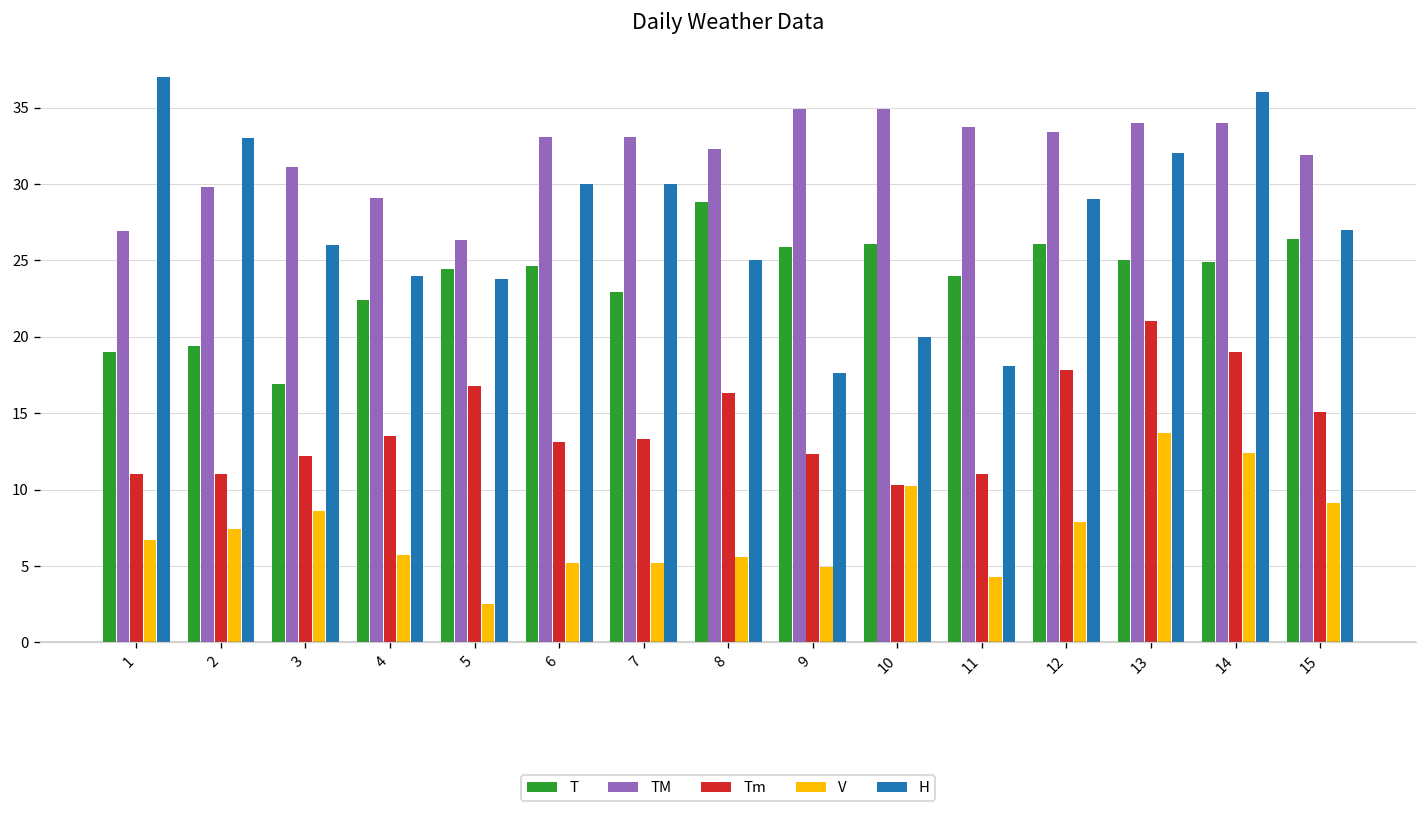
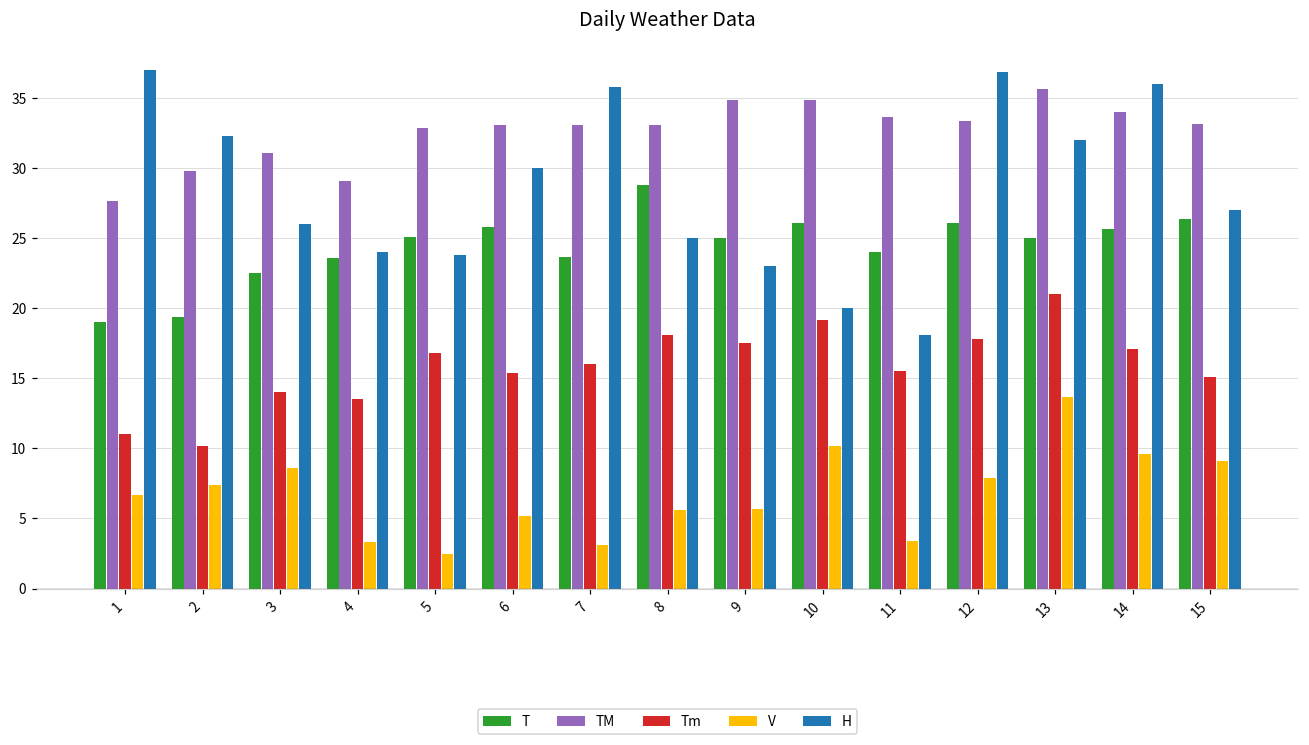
  {
    "T": {
      "1": 19.0,
      "2": 19.4,
-     "3": 16.9,
-     "4": 22.4,
-     "5": 24.4,
-     "6": 24.6,
-     "7": 22.9,
+     "3": 22.5,
+     "4": 23.6,
+     "5": 25.1,
+     "6": 25.8,
+     "7": 23.7,
      "8": 28.8,
-     "9": 25.9,
+     "9": 25.0,
      "10": 26.1,
      "11": 24.0,
      "12": 26.1,
      "13": 25.0,
-     "14": 24.9,
+     "14": 25.7,
      "15": 26.4
    },
    "TM": {
-     "1": 26.9,
+     "1": 27.7,
      "2": 29.8,
      "3": 31.1,
      "4": 29.1,
-     "5": 26.3,
+     "5": 32.9,
      "6": 33.1,
      "7": 33.1,
-     "8": 32.3,
+     "8": 33.1,
      "9": 34.9,
      "10": 34.9,
      "11": 33.7,
      "12": 33.4,
-     "13": 34.0,
+     "13": 35.7,
      "14": 34.0,
-     "15": 31.9
+     "15": 33.2
    },
    "Tm": {
      "1": 11.0,
-     "2": 11.0,
-     "3": 12.2,
+     "2": 10.2,
+     "3": 14.0,
      "4": 13.5,
      "5": 16.8,
-     "6": 13.1,
-     "7": 13.3,
-     "8": 16.3,
-     "9": 12.3,
-     "10": 10.3,
-     "11": 11.0,
+     "6": 15.4,
+     "7": 16.0,
+     "8": 18.1,
+     "9": 17.5,
+     "10": 19.2,
+     "11": 15.5,
      "12": 17.8,
      "13": 21.0,
-     "14": 19.0,
+     "14": 17.1,
      "15": 15.1
    },
    "V": {
      "1": 6.7,
      "2": 7.4,
      "3": 8.6,
-     "4": 5.7,
+     "4": 3.3,
      "5": 2.5,
      "6": 5.2,
-     "7": 5.2,
+     "7": 3.1,
      "8": 5.6,
-     "9": 4.9,
+     "9": 5.7,
      "10": 10.2,
-     "11": 4.3,
+     "11": 3.4,
      "12": 7.9,
      "13": 13.7,
-     "14": 12.4,
+     "14": 9.6,
      "15": 9.1
    },
    "H": {
      "1": 37.0,
-     "2": 33.0,
+     "2": 32.3,
      "3": 26.0,
      "4": 24.0,
      "5": 23.8,
      "6": 30.0,
-     "7": 30.0,
+     "7": 35.8,
      "8": 25.0,
-     "9": 17.6,
+     "9": 23.0,
      "10": 20.0,
      "11": 18.1,
-     "12": 29.0,
+     "12": 36.9,
      "13": 32.0,
      "14": 36.0,
      "15": 27.0
    }
  }
